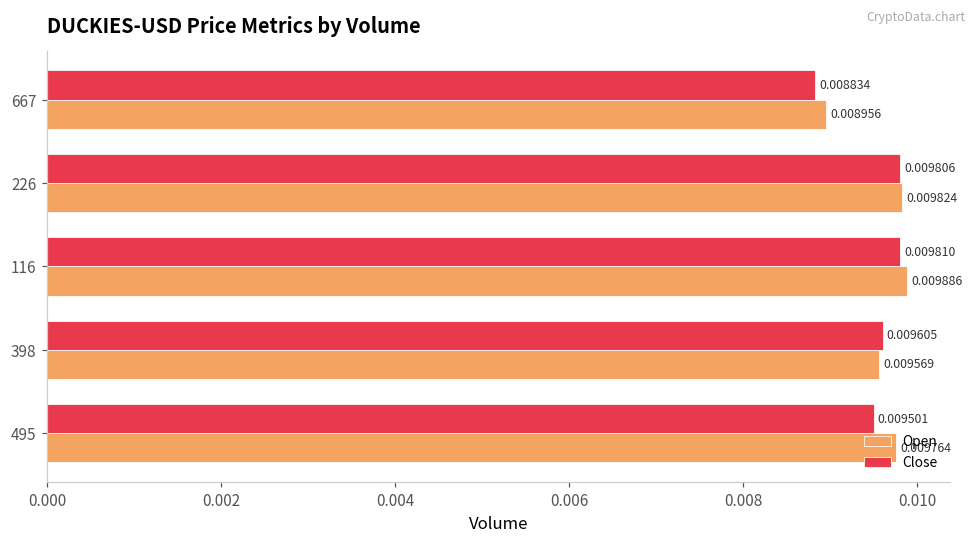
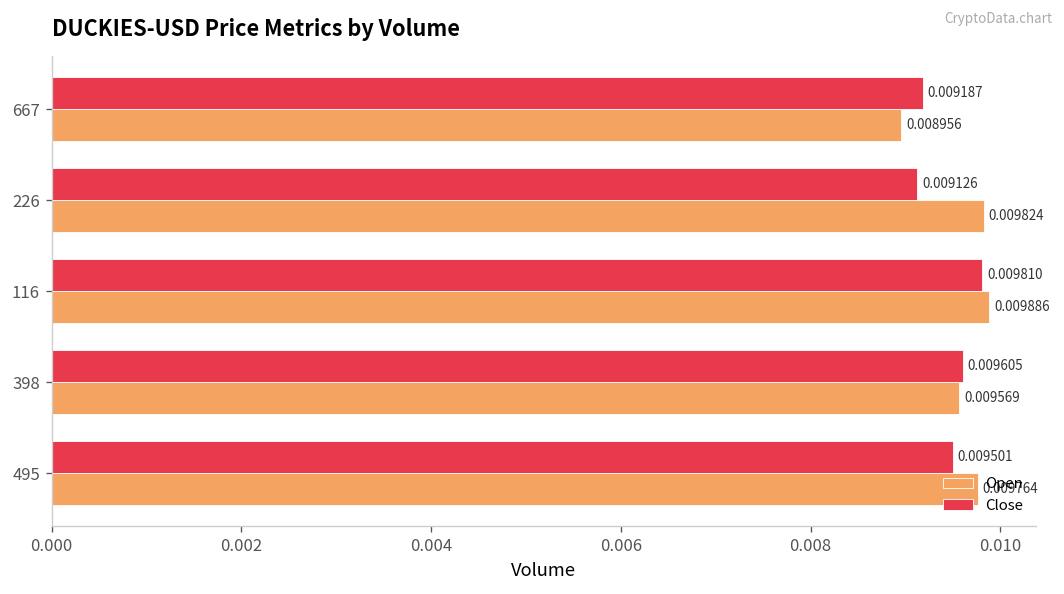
  {
    "Open": {
      "667": 0.008956,
      "226": 0.009824,
      "116": 0.009886,
      "398": 0.009569,
      "495": 0.009764
    },
    "Close": {
-     "667": 0.008834,
-     "226": 0.009806,
+     "667": 0.009187,
+     "226": 0.009126,
      "116": 0.009810,
      "398": 0.009605,
      "495": 0.009501
    }
  }
